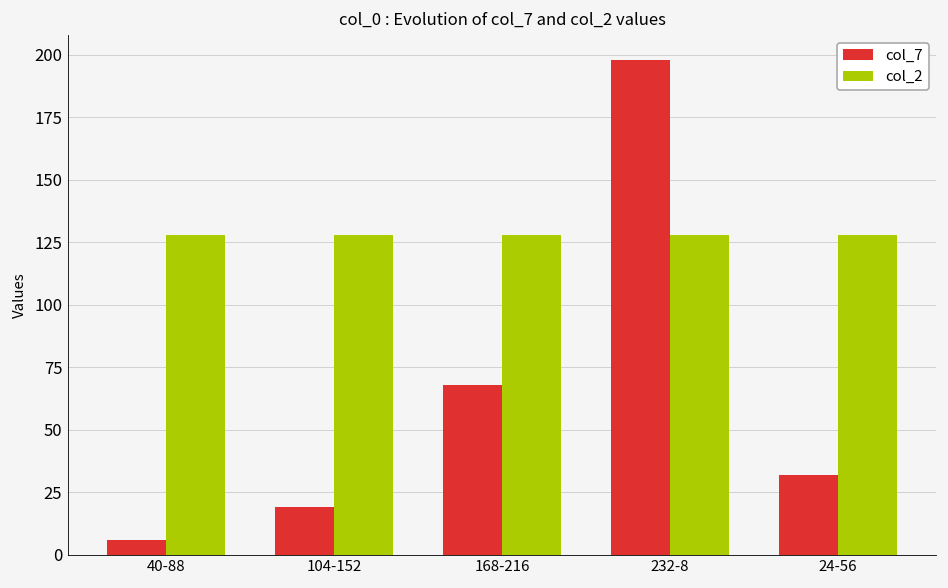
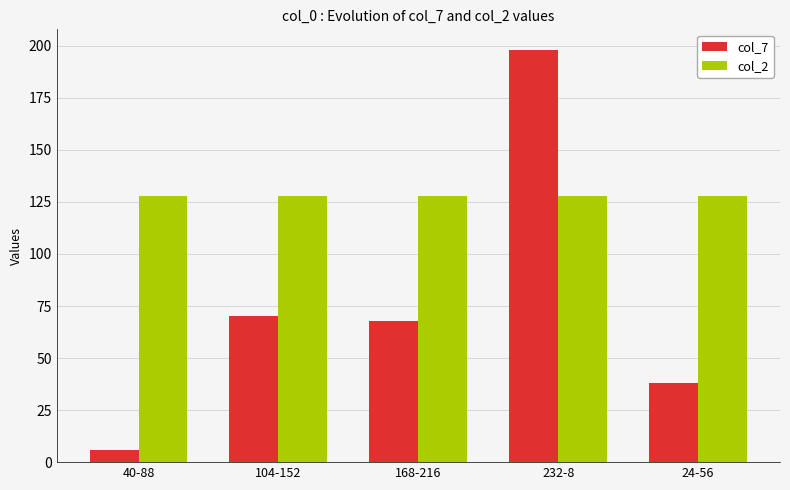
  {
    "col_7": {
      "40-88": 6,
-     "104-152": 19,
+     "104-152": 70,
      "168-216": 68,
      "232-8": 198,
-     "24-56": 32
+     "24-56": 38
    },
    "col_2": {
      "40-88": 128,
      "104-152": 128,
      "168-216": 128,
      "232-8": 128,
      "24-56": 128
    }
  }
